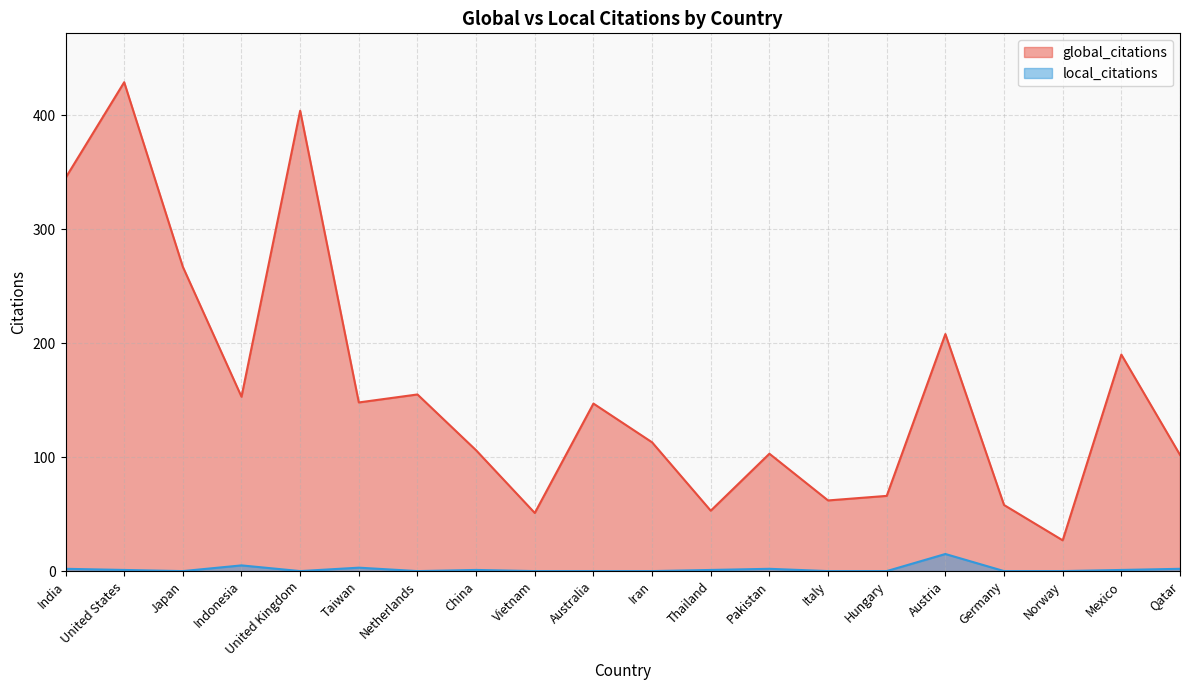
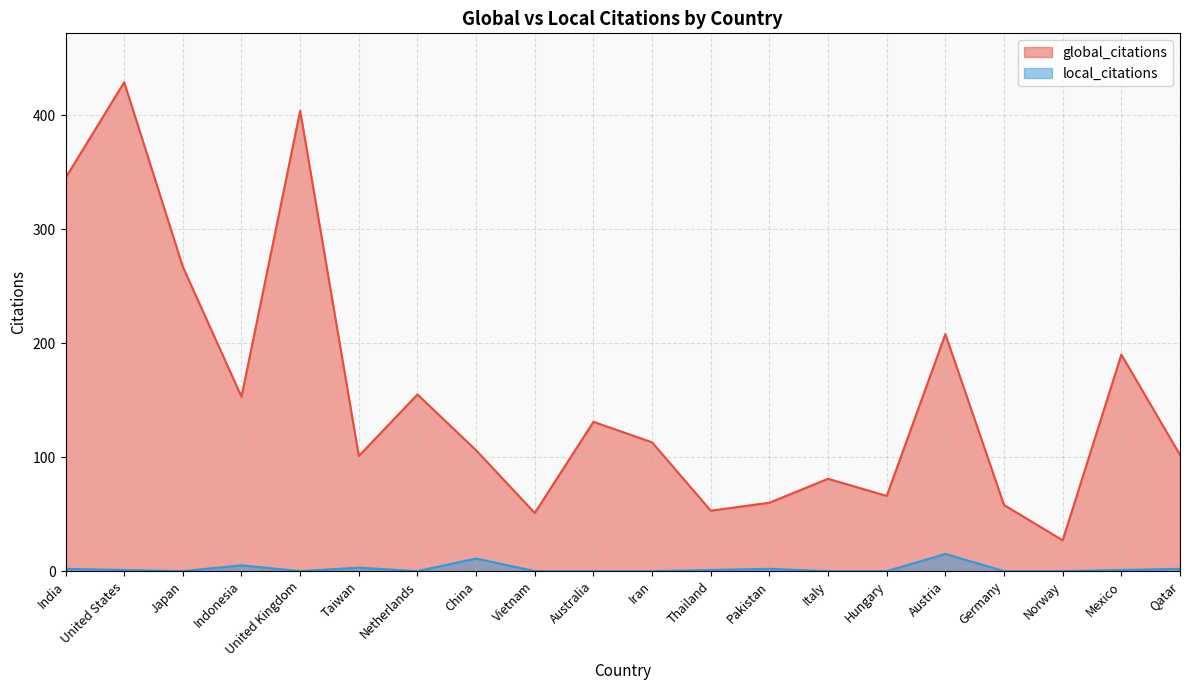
  {
    "global_citations": {
      "India": 345,
      "United States": 429,
      "Japan": 267,
      "Indonesia": 153,
      "United Kingdom": 404,
-     "Taiwan": 148,
+     "Taiwan": 101,
      "Netherlands": 155,
      "China": 106,
      "Vietnam": 51,
-     "Australia": 147,
+     "Australia": 131,
      "Iran": 113,
      "Thailand": 53,
-     "Pakistan": 103,
-     "Italy": 62,
+     "Pakistan": 60,
+     "Italy": 81,
      "Hungary": 66,
      "Austria": 208,
      "Germany": 58,
      "Norway": 27,
      "Mexico": 190,
      "Qatar": 102
    },
    "local_citations": {
      "India": 2,
      "United States": 1,
      "Japan": 0,
      "Indonesia": 5,
      "United Kingdom": 0,
      "Taiwan": 3,
      "Netherlands": 0,
-     "China": 1,
+     "China": 11,
      "Vietnam": 0,
      "Australia": 0,
      "Iran": 0,
      "Thailand": 1,
      "Pakistan": 2,
      "Italy": 0,
      "Hungary": 0,
      "Austria": 15,
      "Germany": 0,
      "Norway": 0,
      "Mexico": 1,
      "Qatar": 2
    }
  }
